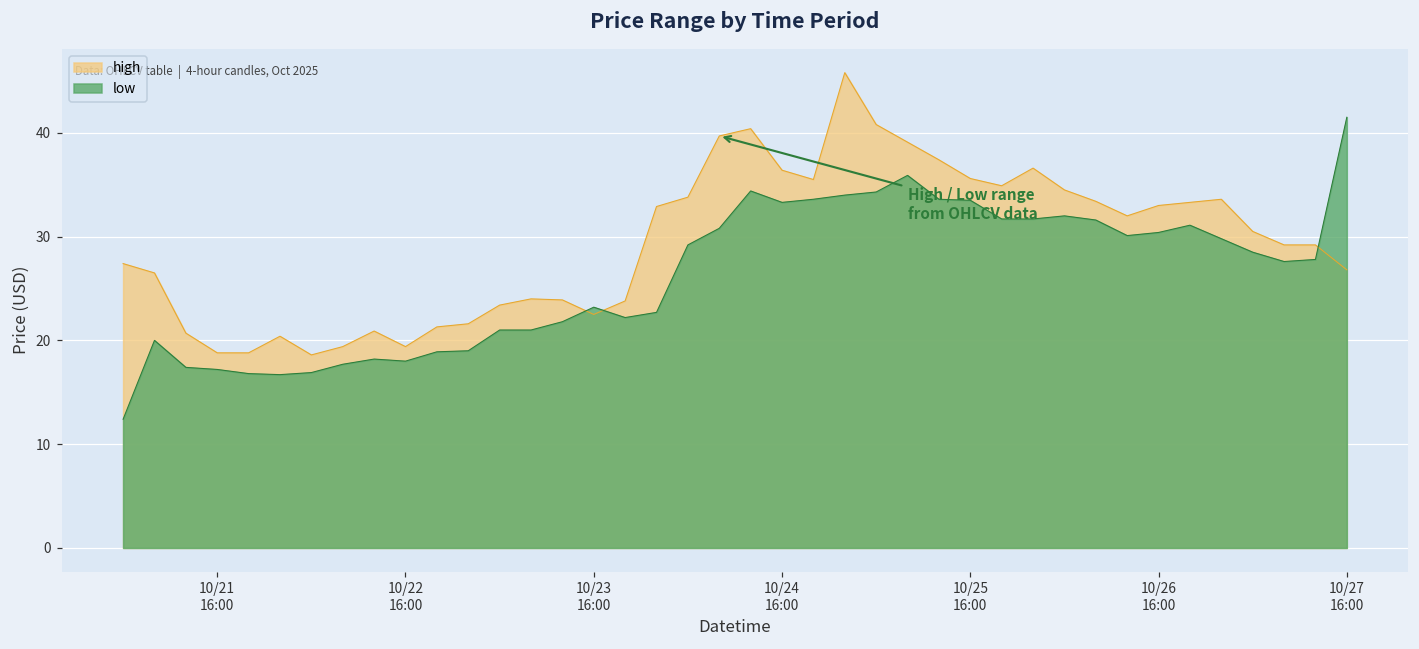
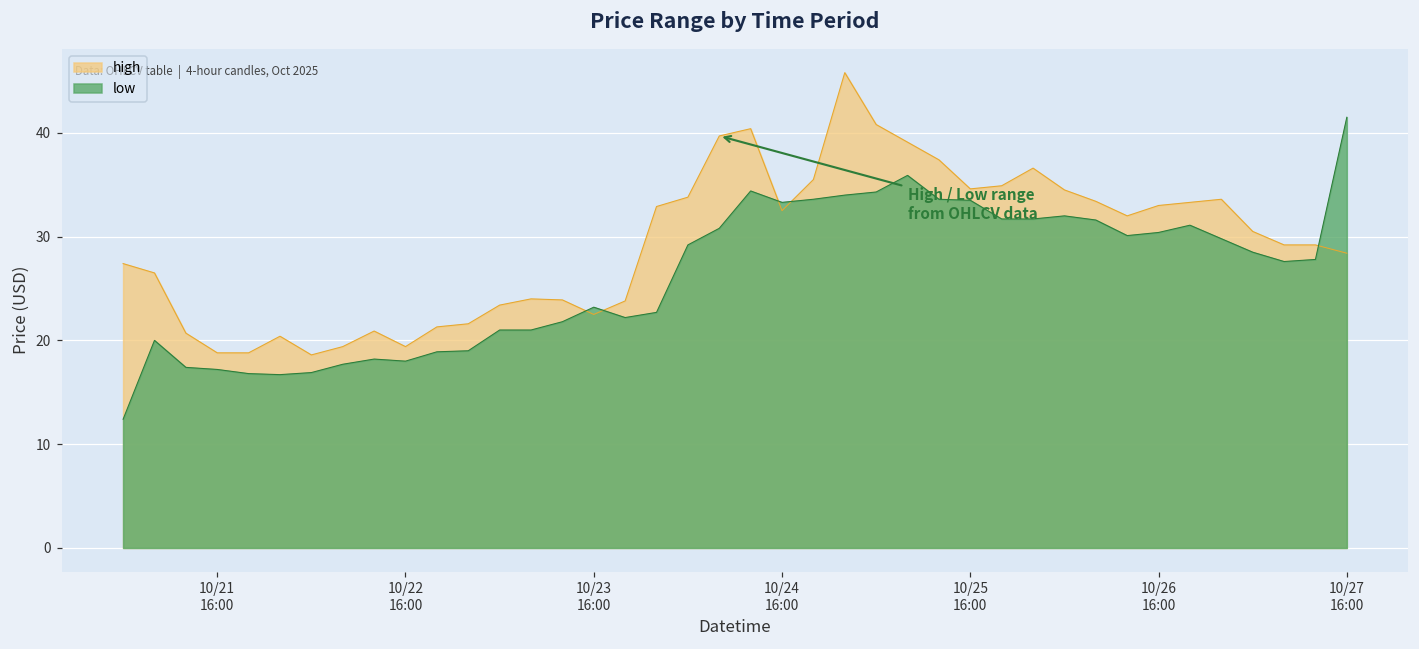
  {
    "high": {
      "10/21 16:00": 19,
      "10/22 16:00": 19,
      "10/23 16:00": 23,
-     "10/24 16:00": 36,
-     "10/25 16:00": 36,
+     "10/24 16:00": 33,
+     "10/25 16:00": 35,
      "10/26 16:00": 33,
-     "10/27 16:00": 27
+     "10/27 16:00": 28
    },
    "low": {
      "10/21 16:00": 17,
      "10/22 16:00": 18,
      "10/23 16:00": 23,
      "10/24 16:00": 33,
      "10/25 16:00": 34,
      "10/26 16:00": 30,
      "10/27 16:00": 42
    }
  }
